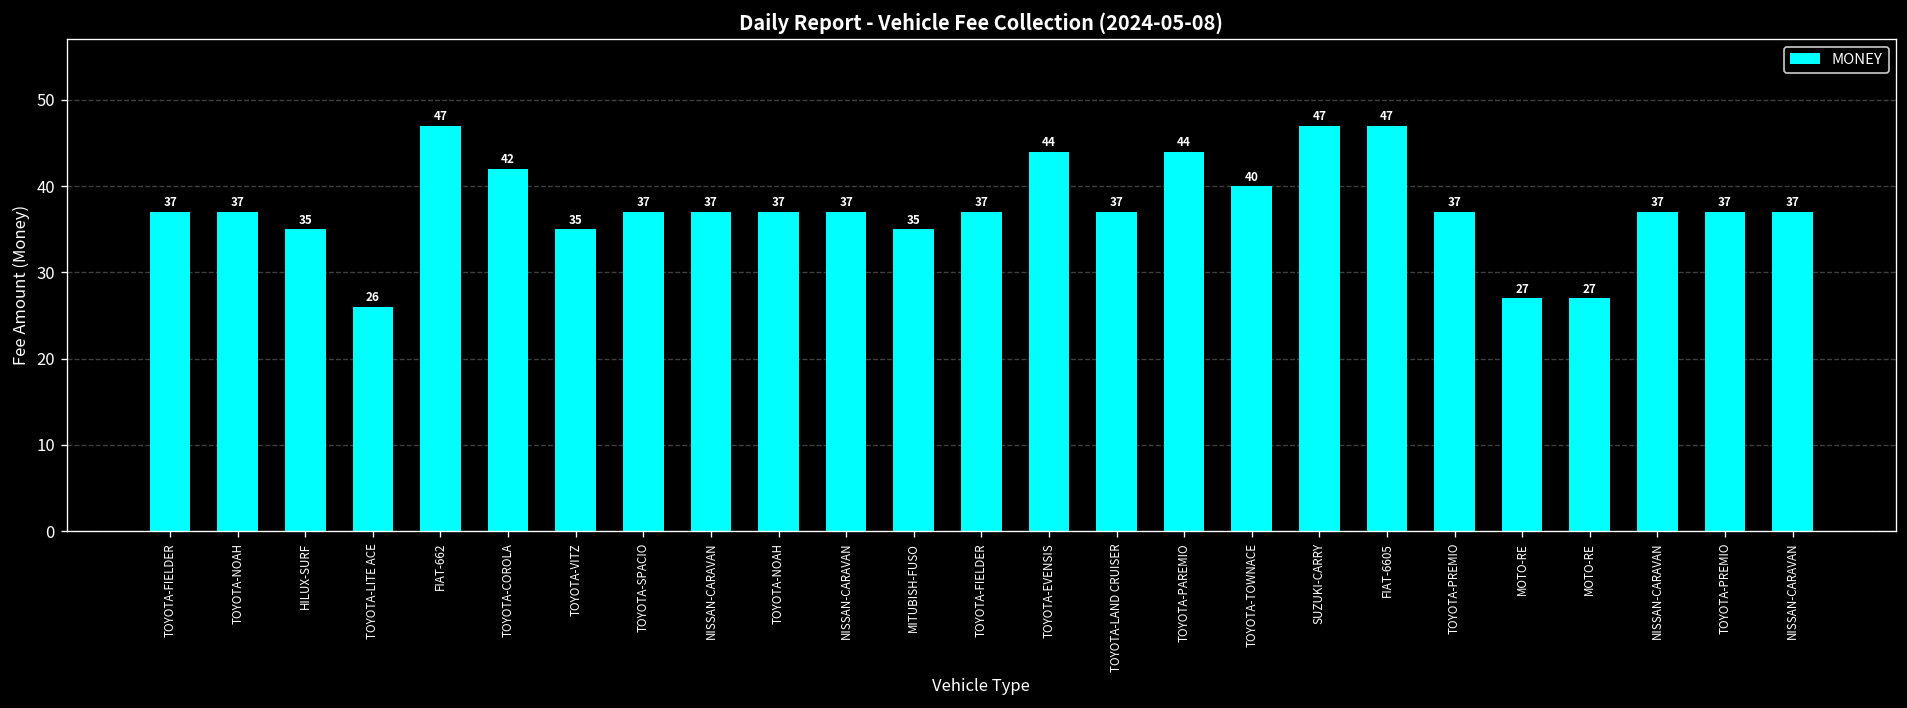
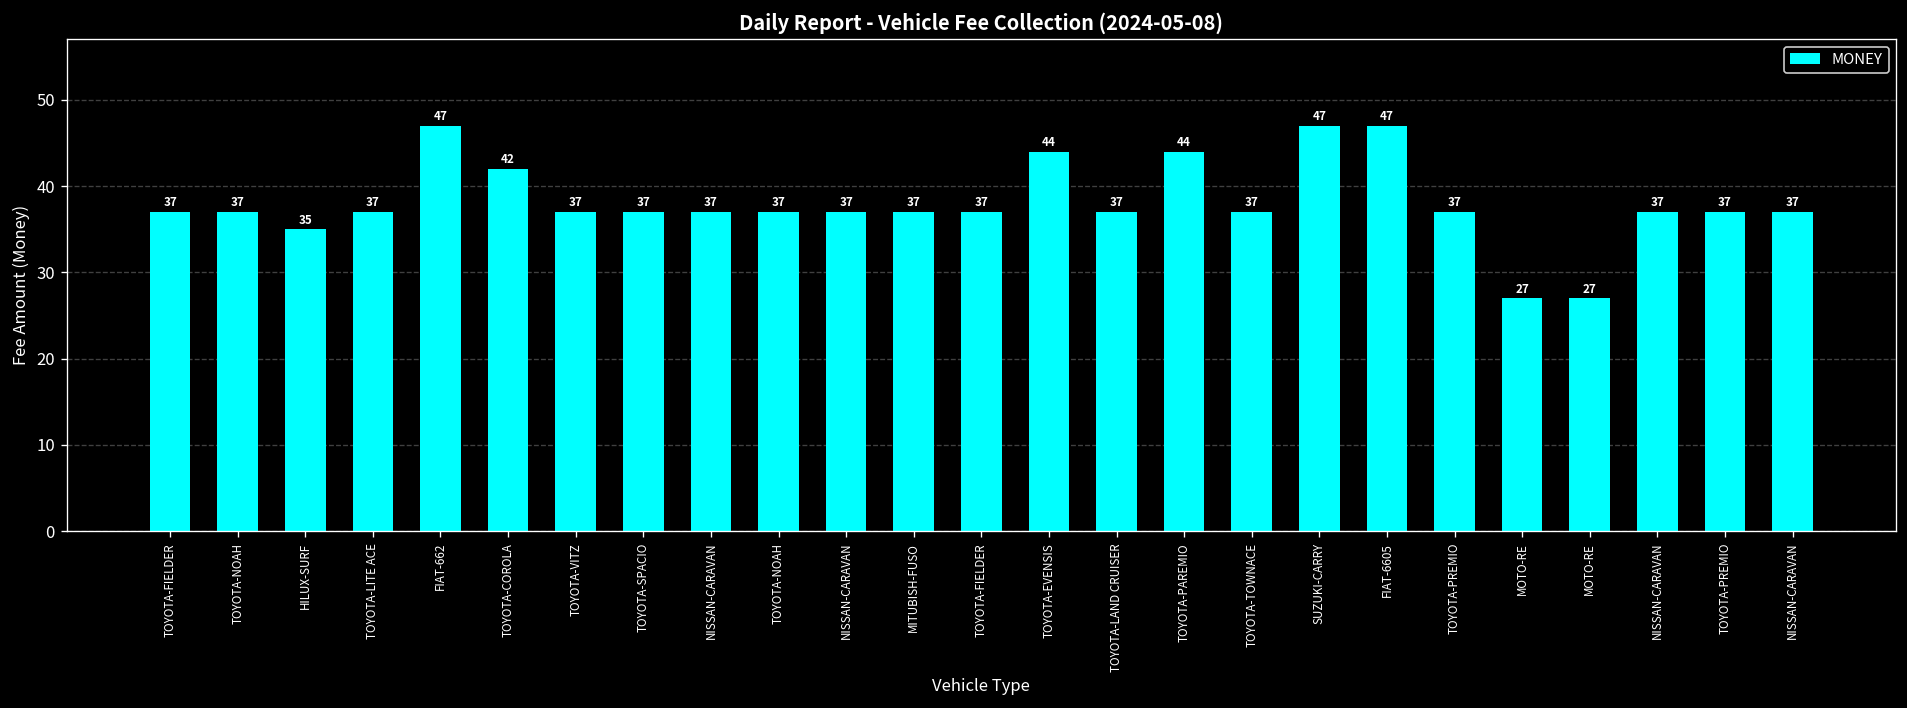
  {
    "HILUX-SURF": 35,
-   "TOYOTA-LITE ACE": 26,
+   "TOYOTA-LITE ACE": 37,
    "FIAT-662": 47,
    "TOYOTA-COROLA": 42,
-   "TOYOTA-VITZ": 35,
+   "TOYOTA-VITZ": 37,
    "TOYOTA-SPACIO": 37,
-   "MITUBISH-FUSO": 35,
+   "MITUBISH-FUSO": 37,
    "TOYOTA-EVENSIS": 44,
    "TOYOTA-LAND CRUISER": 37,
    "TOYOTA-PAREMIO": 44,
-   "TOYOTA-TOWNACE": 40,
+   "TOYOTA-TOWNACE": 37,
    "SUZUKI-CARRY": 47,
    "FIAT-6605": 47
  }
